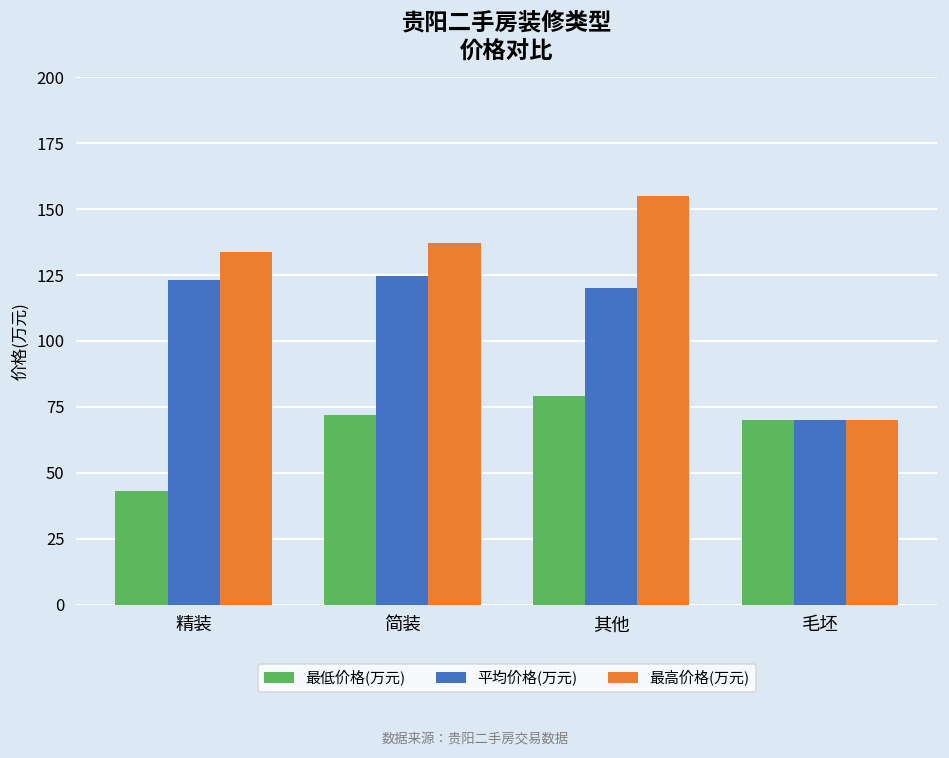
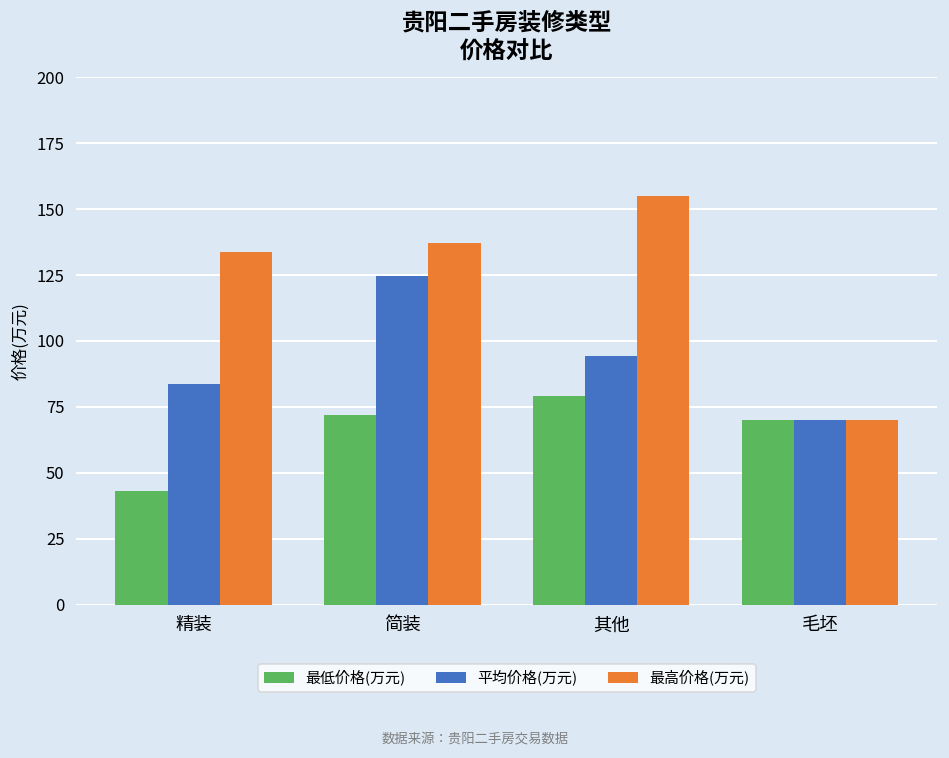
  {
    "最低价格(万元)": {
      "精装": 43,
      "简装": 72,
      "其他": 79,
      "毛坯": 70
    },
    "平均价格(万元)": {
-     "精装": 123,
+     "精装": 84,
      "简装": 125,
-     "其他": 120,
+     "其他": 94,
      "毛坯": 70
    },
    "最高价格(万元)": {
      "精装": 134,
      "简装": 137,
      "其他": 155,
      "毛坯": 70
    }
  }
